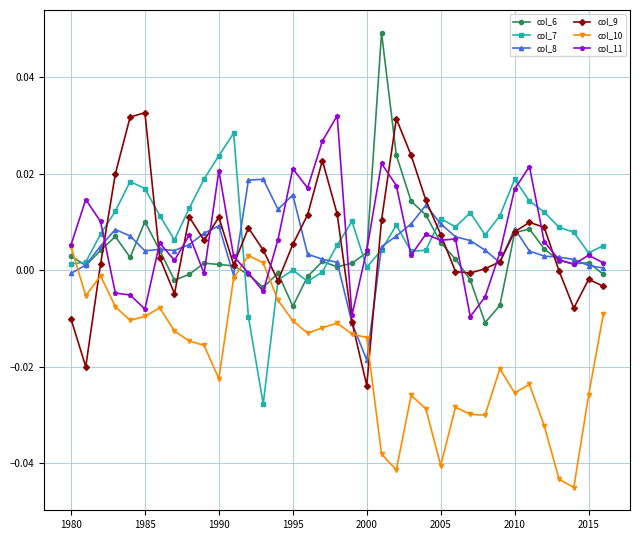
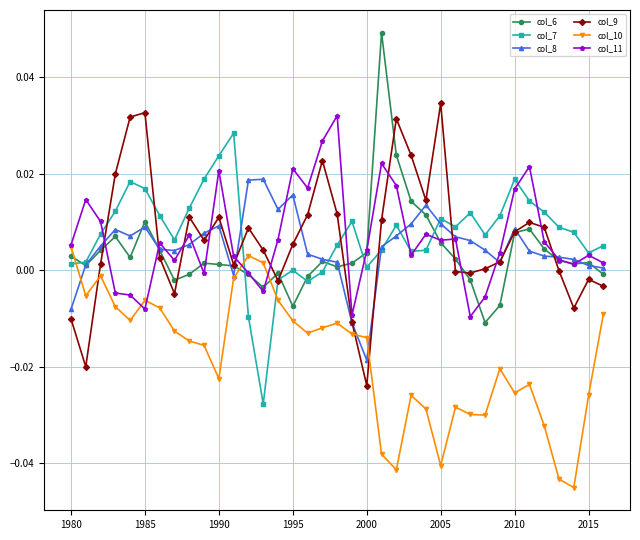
  {
    "col_6": {
      "1980": 0.003,
      "1985": 0.010,
      "1990": 0.001,
      "1995": -0.008,
      "2015": 0.002
    },
    "col_7": {
      "1980": 0.001,
      "1985": 0.017,
      "1990": 0.024,
      "1995": 0.000,
      "2000": 0.001,
      "2005": 0.011,
      "2010": 0.019
    },
    "col_8": {
-     "1980": -0.001,
-     "1985": 0.004,
+     "1980": -0.008,
+     "1985": 0.009,
      "1990": 0.009,
      "1995": 0.016,
      "2000": -0.019,
      "2005": 0.010,
      "2010": 0.009,
      "2015": 0.001
    },
    "col_9": {
      "1980": -0.010,
      "1985": 0.033,
      "1990": 0.011,
      "1995": 0.005,
      "2000": -0.024,
-     "2005": 0.007,
+     "2005": 0.035,
      "2015": -0.002
    },
    "col_10": {
-     "1985": -0.010,
+     "1985": -0.006,
      "1990": -0.023,
      "1995": -0.011,
      "2000": -0.014,
      "2005": -0.041,
      "2010": -0.025,
      "2015": -0.026
    },
    "col_11": {
      "1985": -0.008,
      "1990": 0.021,
      "1995": 0.021,
      "2010": 0.017
    }
  }
